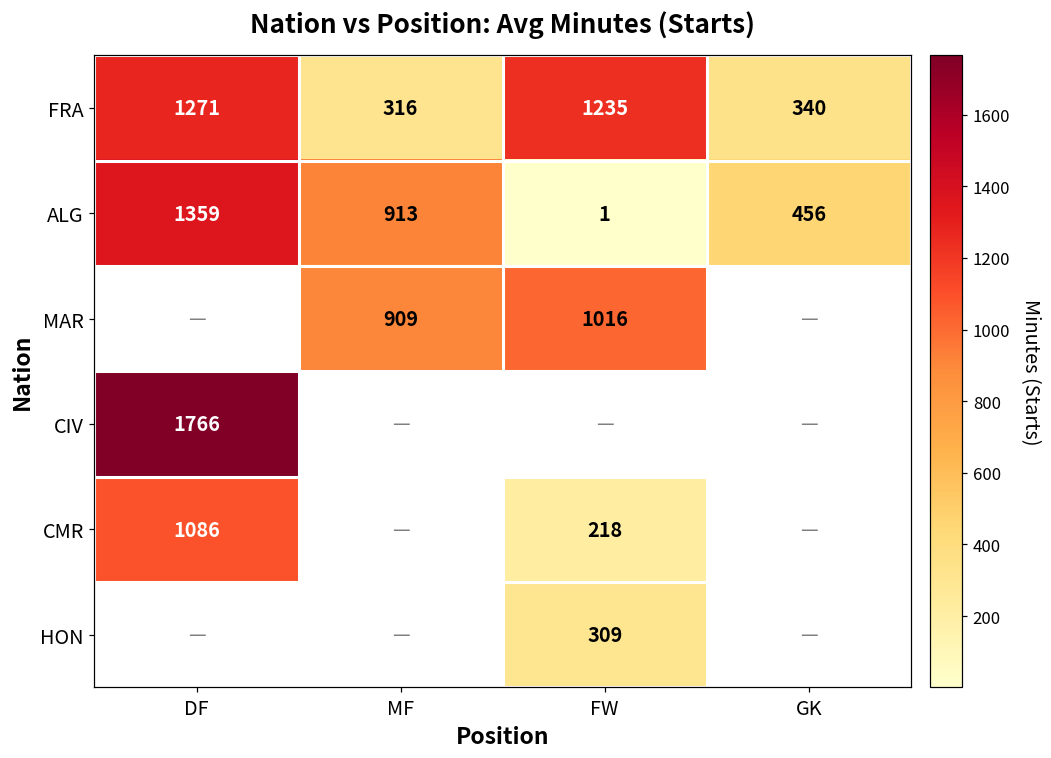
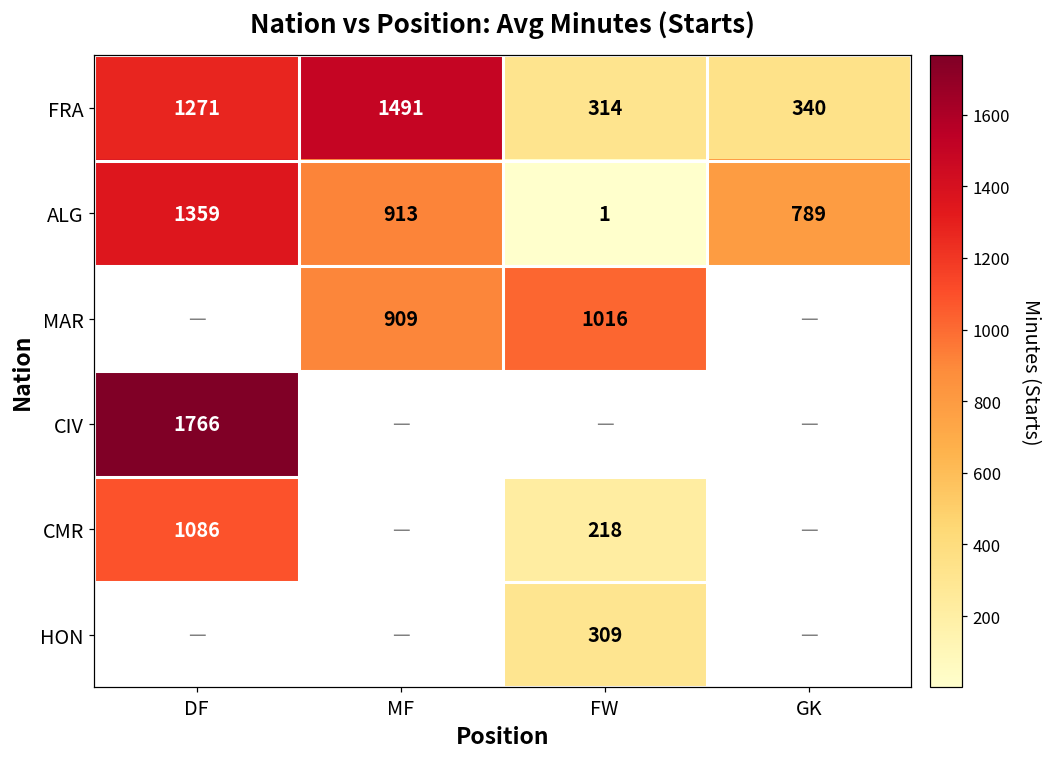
  {
    "FRA": {
      "DF": 1271,
-     "MF": 316,
-     "FW": 1235,
+     "MF": 1491,
+     "FW": 314,
      "GK": 340
    },
    "ALG": {
      "DF": 1359,
      "MF": 913,
      "FW": 1,
-     "GK": 456
+     "GK": 789
    },
    "MAR": {
      "MF": 909,
      "FW": 1016
    },
    "CIV": {
      "DF": 1766
    },
    "CMR": {
      "DF": 1086,
      "FW": 218
    },
    "HON": {
      "FW": 309
    }
  }
